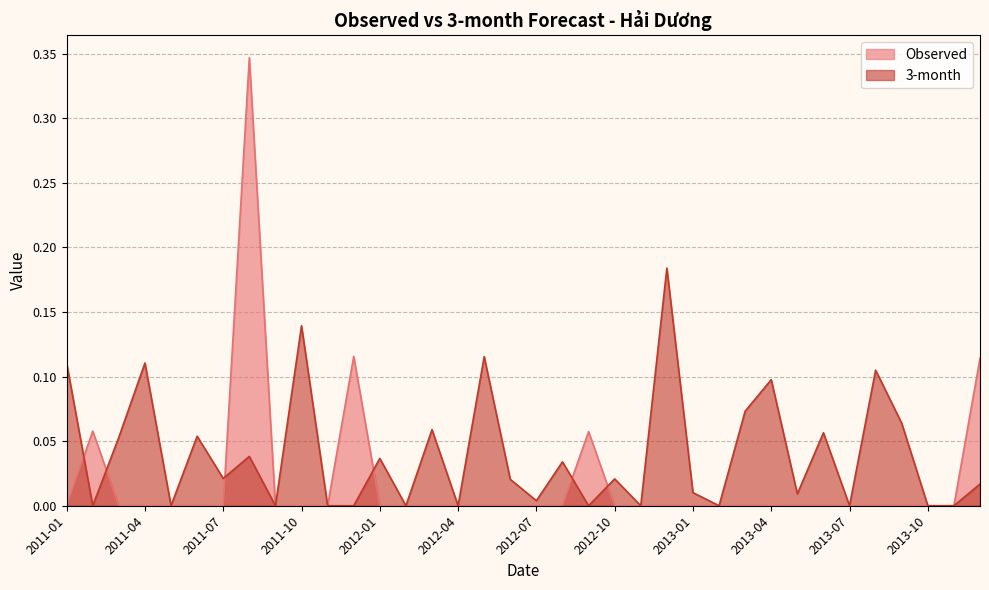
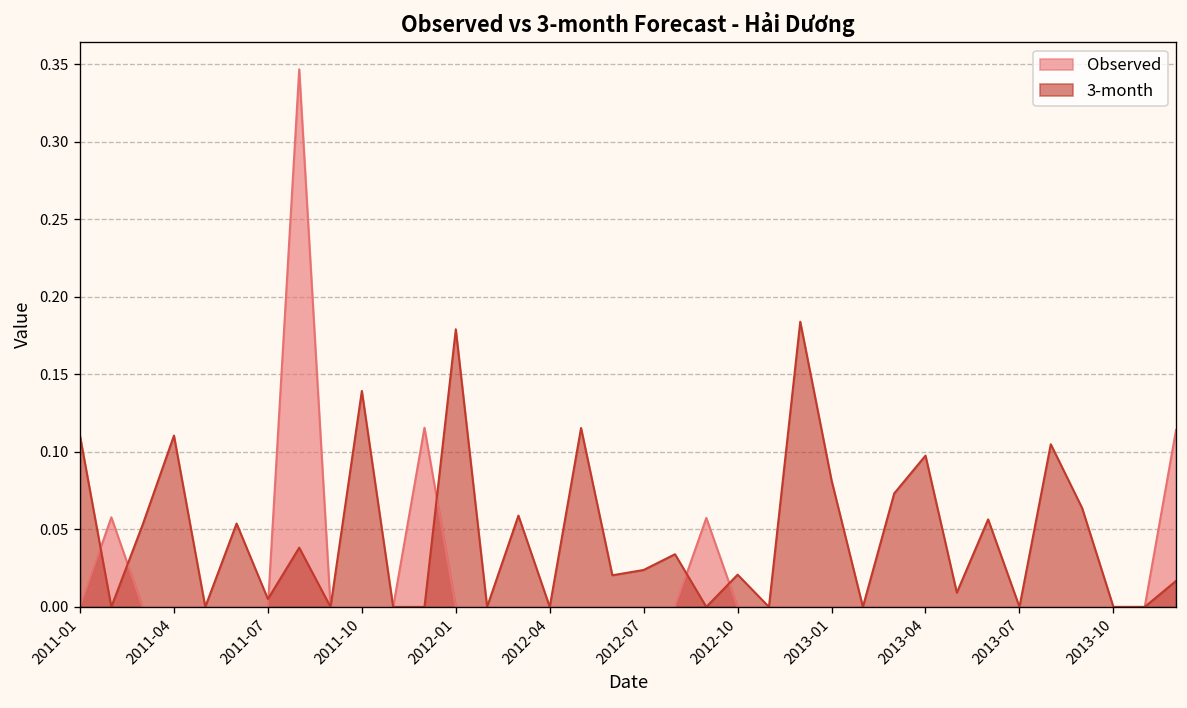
  {
    "Observed": {
      "2011-01": 0.000,
      "2011-04": 0.000,
      "2011-07": 0.000,
      "2011-10": 0.000,
      "2012-01": 0.000,
      "2012-07": 0.000,
      "2012-10": 0.000,
      "2013-01": 0.000,
      "2013-04": 0.000
    },
    "3-month": {
      "2011-01": 0.110,
      "2011-04": 0.111,
-     "2011-07": 0.021,
+     "2011-07": 0.005,
      "2011-10": 0.139,
-     "2012-01": 0.037,
-     "2012-07": 0.004,
+     "2012-01": 0.179,
+     "2012-07": 0.024,
      "2012-10": 0.021,
-     "2013-01": 0.010,
+     "2013-01": 0.082,
      "2013-04": 0.098
    }
  }
